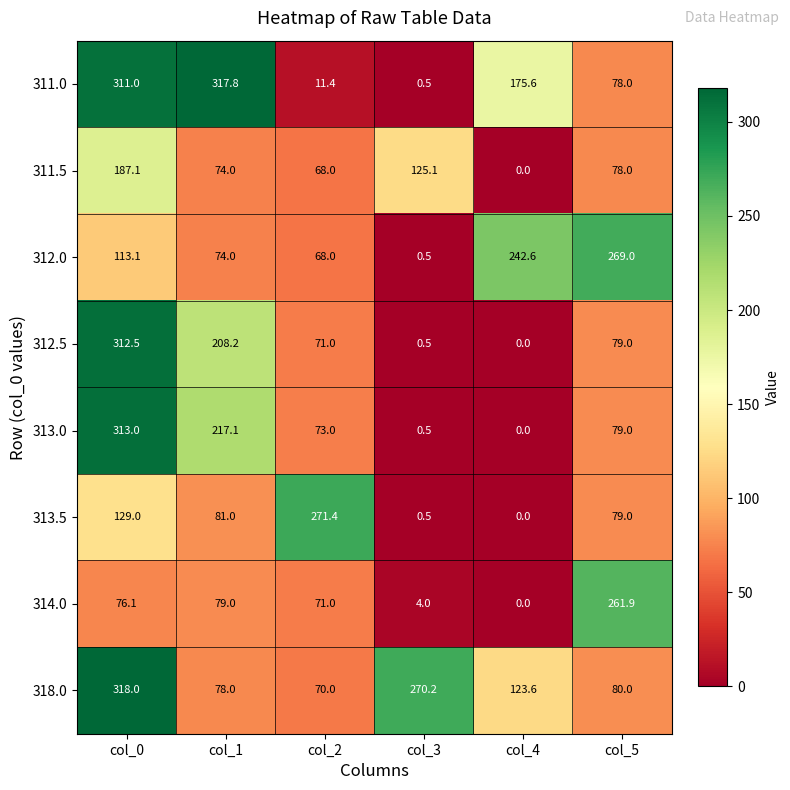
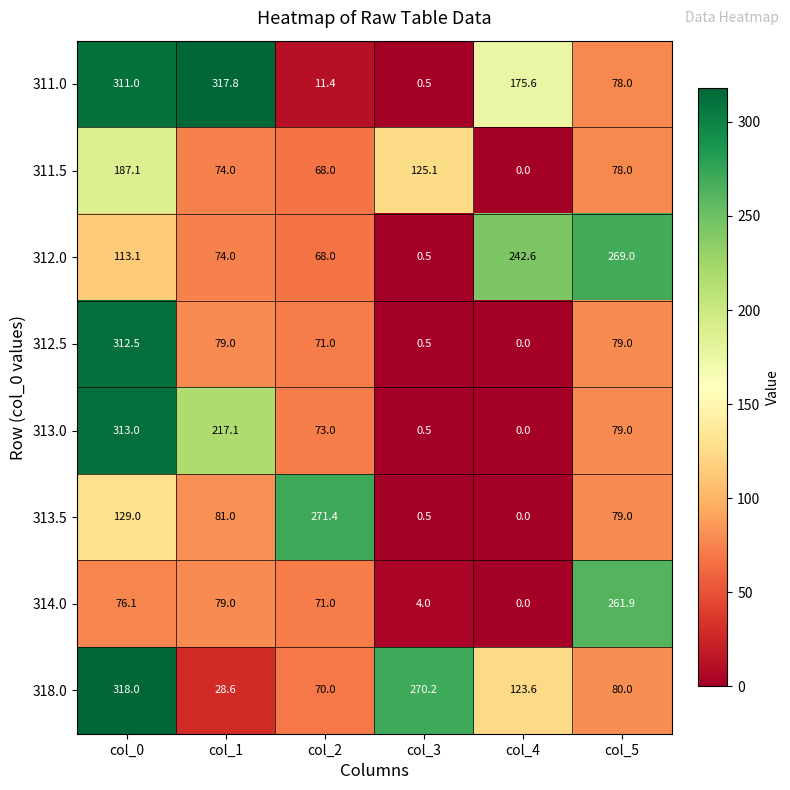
  {
    "311.0": {
      "col_0": 311.0,
      "col_1": 317.8,
      "col_2": 11.4,
      "col_3": 0.5,
      "col_4": 175.6,
      "col_5": 78.0
    },
    "311.5": {
      "col_0": 187.1,
      "col_1": 74.0,
      "col_2": 68.0,
      "col_3": 125.1,
      "col_4": 0.0,
      "col_5": 78.0
    },
    "312.0": {
      "col_0": 113.1,
      "col_1": 74.0,
      "col_2": 68.0,
      "col_3": 0.5,
      "col_4": 242.6,
      "col_5": 269.0
    },
    "312.5": {
      "col_0": 312.5,
-     "col_1": 208.2,
+     "col_1": 79.0,
      "col_2": 71.0,
      "col_3": 0.5,
      "col_4": 0.0,
      "col_5": 79.0
    },
    "313.0": {
      "col_0": 313.0,
      "col_1": 217.1,
      "col_2": 73.0,
      "col_3": 0.5,
      "col_4": 0.0,
      "col_5": 79.0
    },
    "313.5": {
      "col_0": 129.0,
      "col_1": 81.0,
      "col_2": 271.4,
      "col_3": 0.5,
      "col_4": 0.0,
      "col_5": 79.0
    },
    "314.0": {
      "col_0": 76.1,
      "col_1": 79.0,
      "col_2": 71.0,
      "col_3": 4.0,
      "col_4": 0.0,
      "col_5": 261.9
    },
    "318.0": {
      "col_0": 318.0,
-     "col_1": 78.0,
+     "col_1": 28.6,
      "col_2": 70.0,
      "col_3": 270.2,
      "col_4": 123.6,
      "col_5": 80.0
    }
  }
